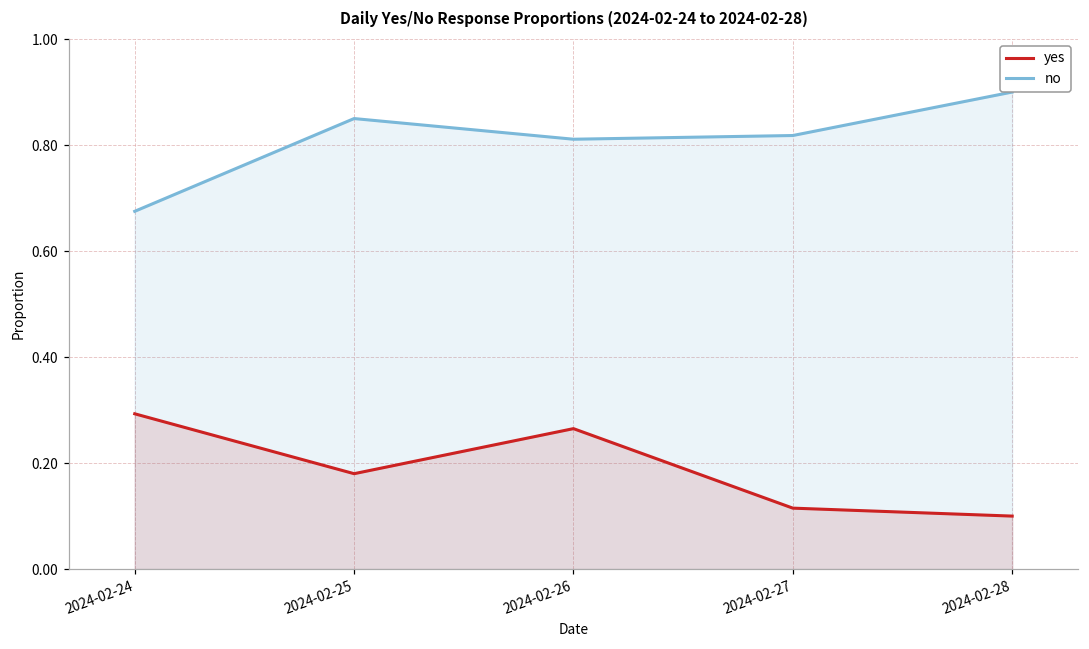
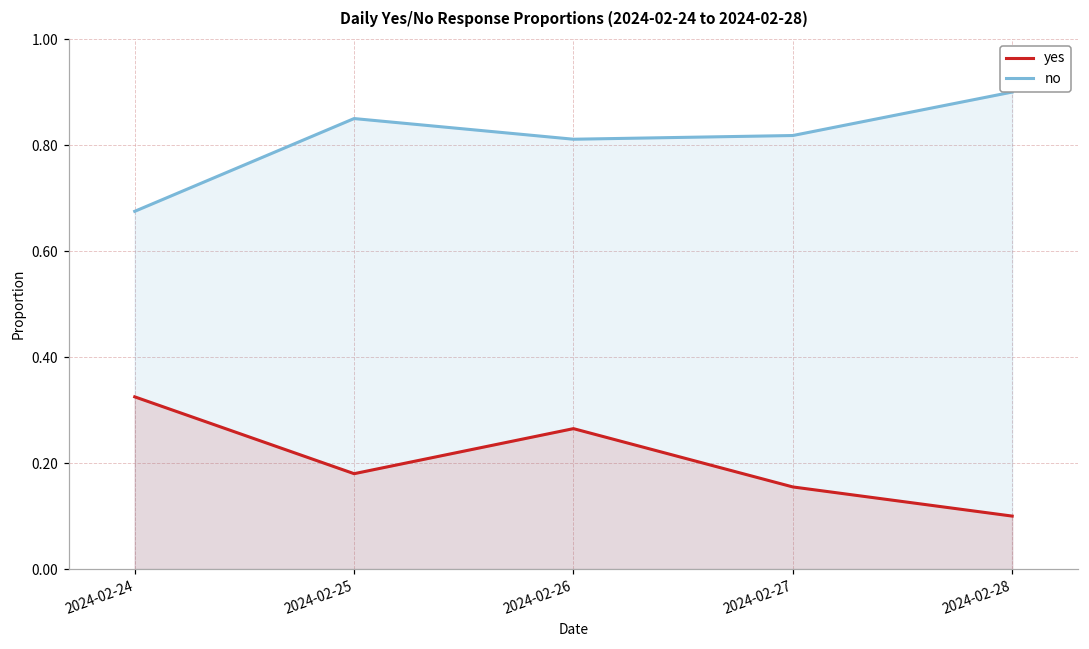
  {
    "yes": {
-     "2024-02-24": 0.29,
+     "2024-02-24": 0.33,
      "2024-02-25": 0.18,
      "2024-02-26": 0.27,
-     "2024-02-27": 0.12,
+     "2024-02-27": 0.16,
      "2024-02-28": 0.10
    },
    "no": {
      "2024-02-24": 0.68,
      "2024-02-25": 0.85,
      "2024-02-26": 0.81,
      "2024-02-27": 0.82
    }
  }
